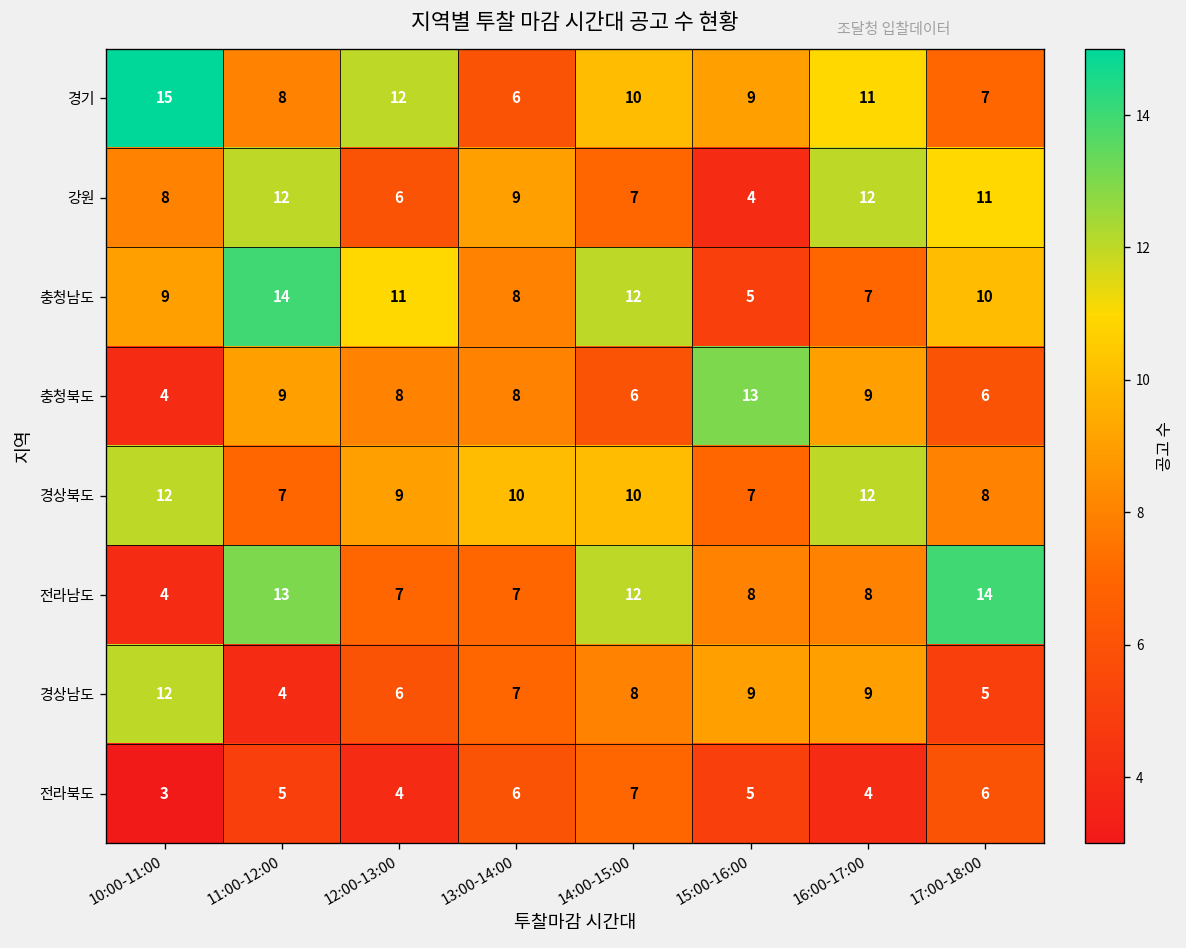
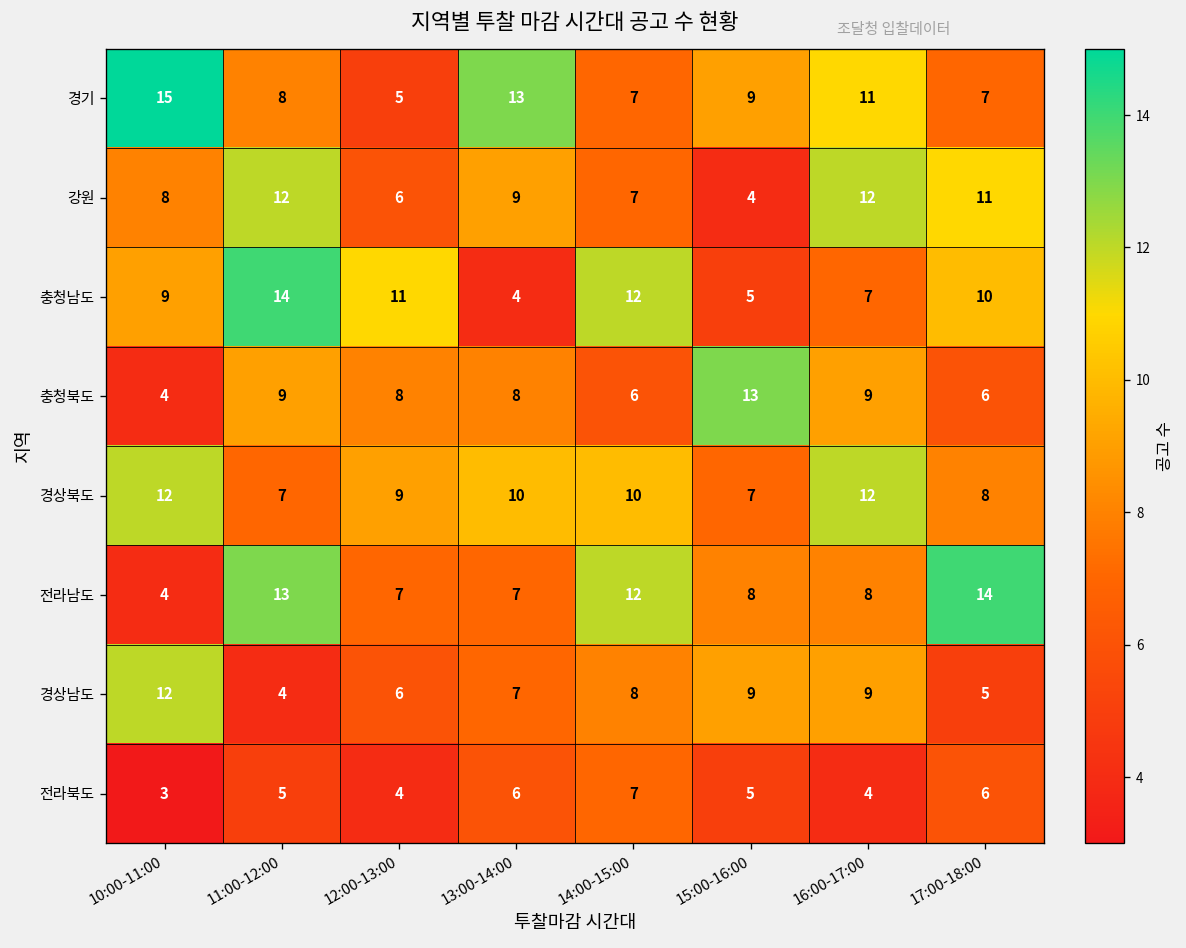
  {
    "경기": {
      "10:00-11:00": 15,
      "11:00-12:00": 8,
-     "12:00-13:00": 12,
-     "13:00-14:00": 6,
-     "14:00-15:00": 10,
+     "12:00-13:00": 5,
+     "13:00-14:00": 13,
+     "14:00-15:00": 7,
      "15:00-16:00": 9,
      "16:00-17:00": 11,
      "17:00-18:00": 7
    },
    "강원": {
      "10:00-11:00": 8,
      "11:00-12:00": 12,
      "12:00-13:00": 6,
      "13:00-14:00": 9,
      "14:00-15:00": 7,
      "15:00-16:00": 4,
      "16:00-17:00": 12,
      "17:00-18:00": 11
    },
    "충청남도": {
      "10:00-11:00": 9,
      "11:00-12:00": 14,
      "12:00-13:00": 11,
-     "13:00-14:00": 8,
+     "13:00-14:00": 4,
      "14:00-15:00": 12,
      "15:00-16:00": 5,
      "16:00-17:00": 7,
      "17:00-18:00": 10
    },
    "충청북도": {
      "10:00-11:00": 4,
      "11:00-12:00": 9,
      "12:00-13:00": 8,
      "13:00-14:00": 8,
      "14:00-15:00": 6,
      "15:00-16:00": 13,
      "16:00-17:00": 9,
      "17:00-18:00": 6
    },
    "경상북도": {
      "10:00-11:00": 12,
      "11:00-12:00": 7,
      "12:00-13:00": 9,
      "13:00-14:00": 10,
      "14:00-15:00": 10,
      "15:00-16:00": 7,
      "16:00-17:00": 12,
      "17:00-18:00": 8
    },
    "전라남도": {
      "10:00-11:00": 4,
      "11:00-12:00": 13,
      "12:00-13:00": 7,
      "13:00-14:00": 7,
      "14:00-15:00": 12,
      "15:00-16:00": 8,
      "16:00-17:00": 8,
      "17:00-18:00": 14
    },
    "경상남도": {
      "10:00-11:00": 12,
      "11:00-12:00": 4,
      "12:00-13:00": 6,
      "13:00-14:00": 7,
      "14:00-15:00": 8,
      "15:00-16:00": 9,
      "16:00-17:00": 9,
      "17:00-18:00": 5
    },
    "전라북도": {
      "10:00-11:00": 3,
      "11:00-12:00": 5,
      "12:00-13:00": 4,
      "13:00-14:00": 6,
      "14:00-15:00": 7,
      "15:00-16:00": 5,
      "16:00-17:00": 4,
      "17:00-18:00": 6
    }
  }
